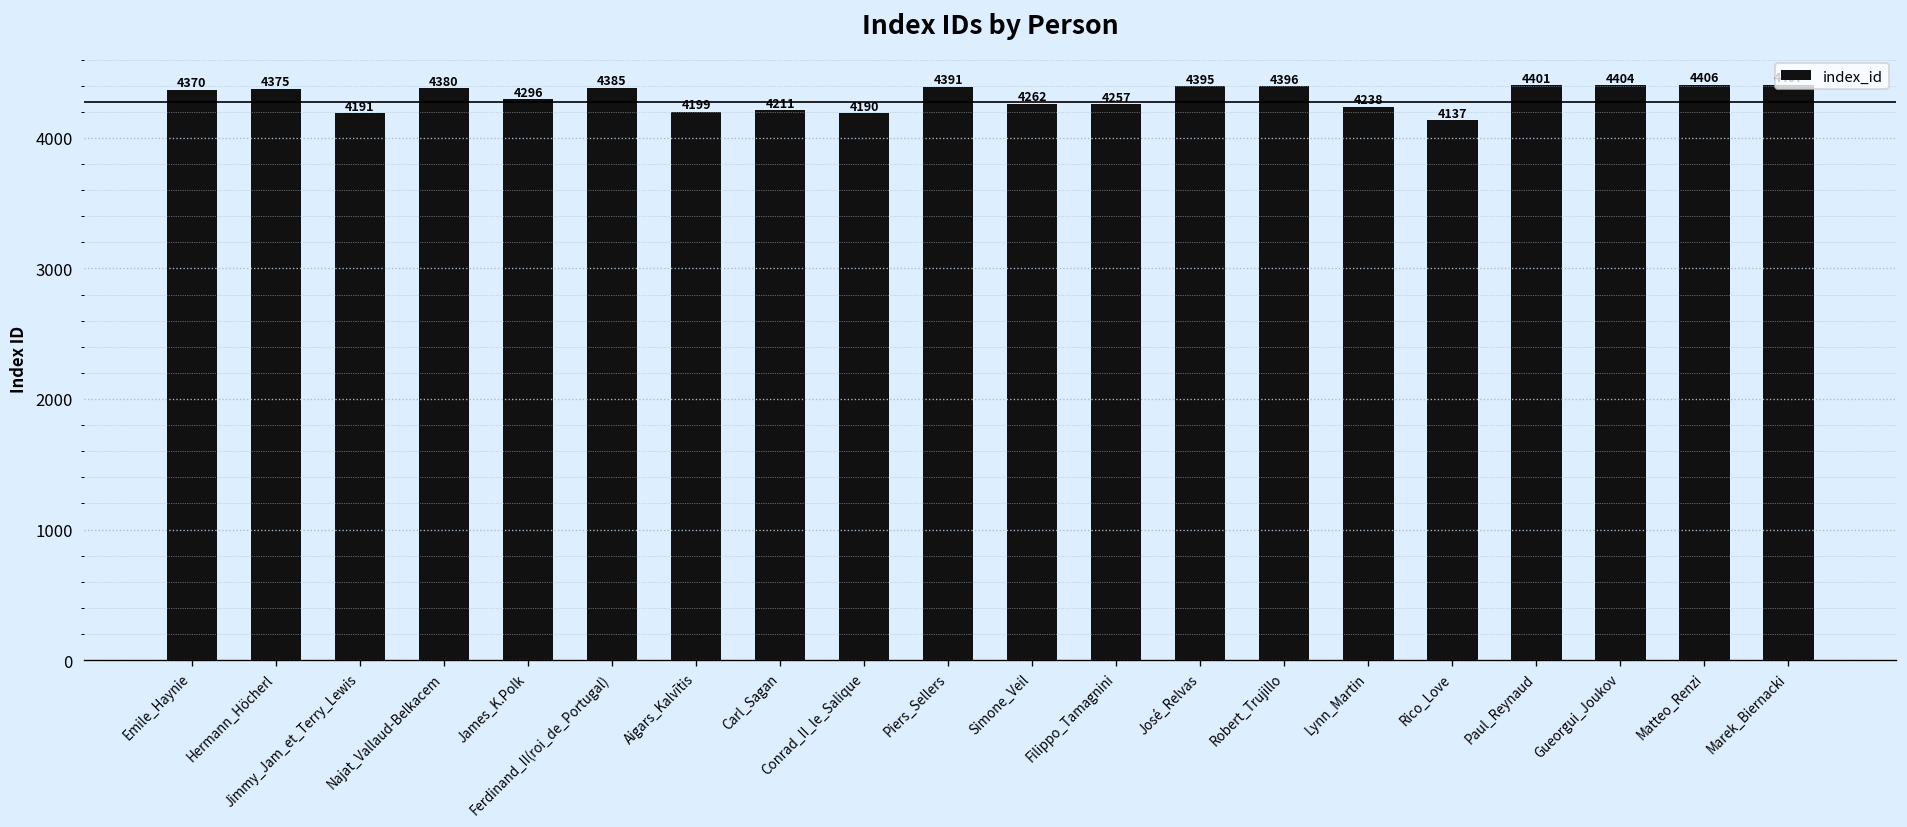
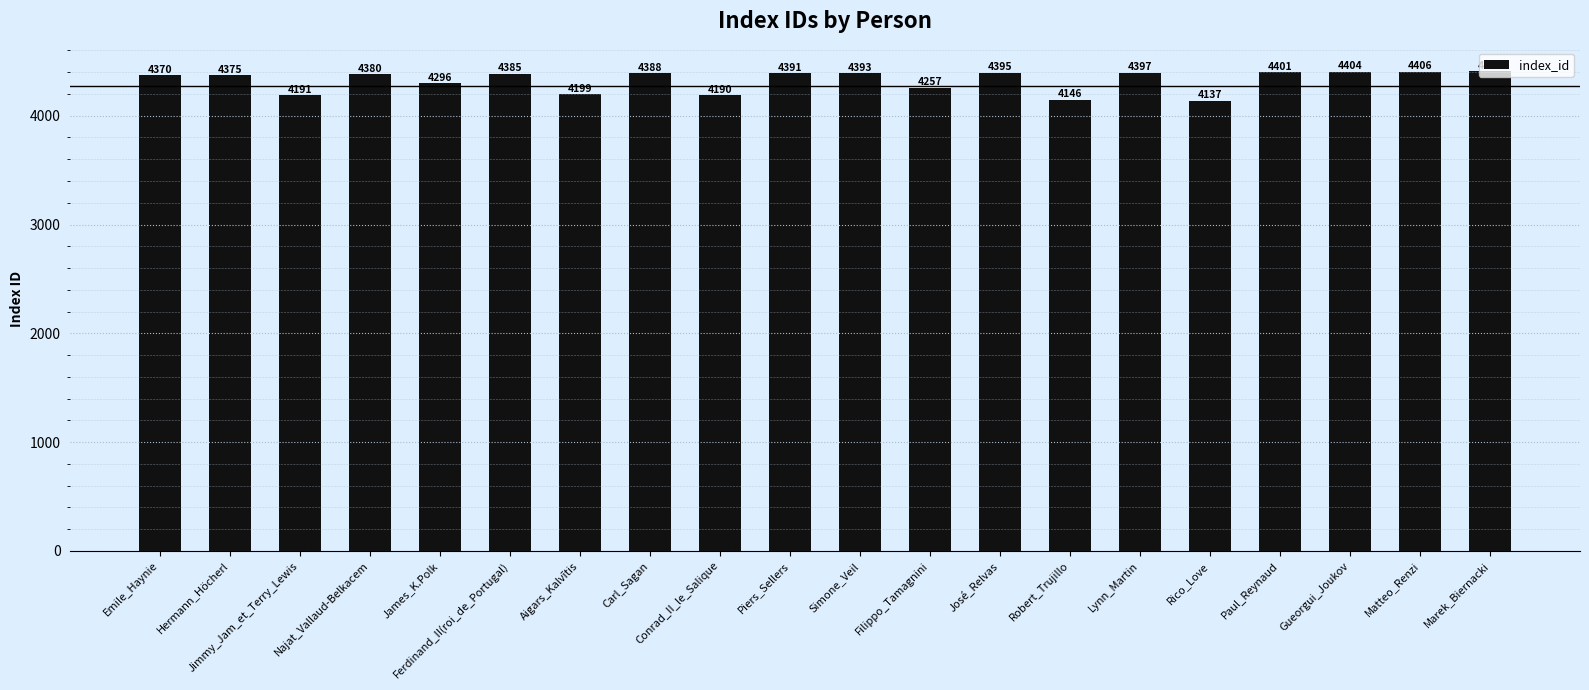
  {
    "Emile_Haynie": 4370,
    "Hermann_Höcherl": 4375,
    "Jimmy_Jam_et_Terry_Lewis": 4191,
    "Najat_Vallaud-Belkacem": 4380,
    "James_K.Polk": 4296,
    "Ferdinand_II(roi_de_Portugal)": 4385,
    "Aigars_Kalvītis": 4199,
-   "Carl_Sagan": 4211,
+   "Carl_Sagan": 4388,
    "Conrad_II_le_Salique": 4190,
    "Piers_Sellers": 4391,
-   "Simone_Veil": 4262,
+   "Simone_Veil": 4393,
    "Filippo_Tamagnini": 4257,
    "José_Relvas": 4395,
-   "Robert_Trujillo": 4396,
-   "Lynn_Martin": 4238,
+   "Robert_Trujillo": 4146,
+   "Lynn_Martin": 4397,
    "Rico_Love": 4137,
    "Paul_Reynaud": 4401,
    "Gueorgui_Joukov": 4404,
    "Matteo_Renzi": 4406
  }
